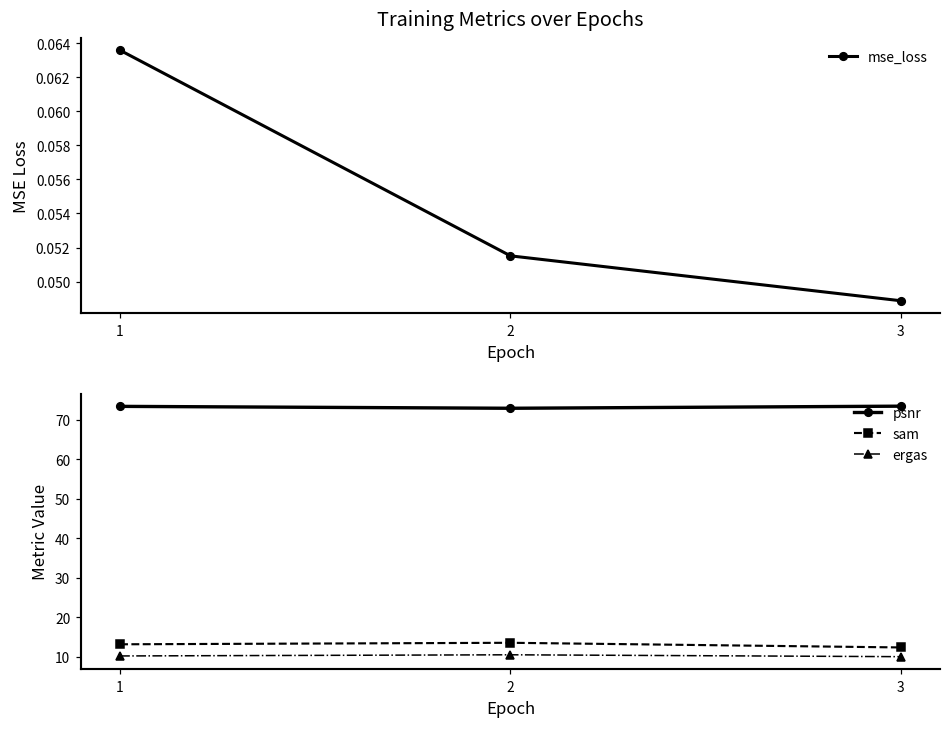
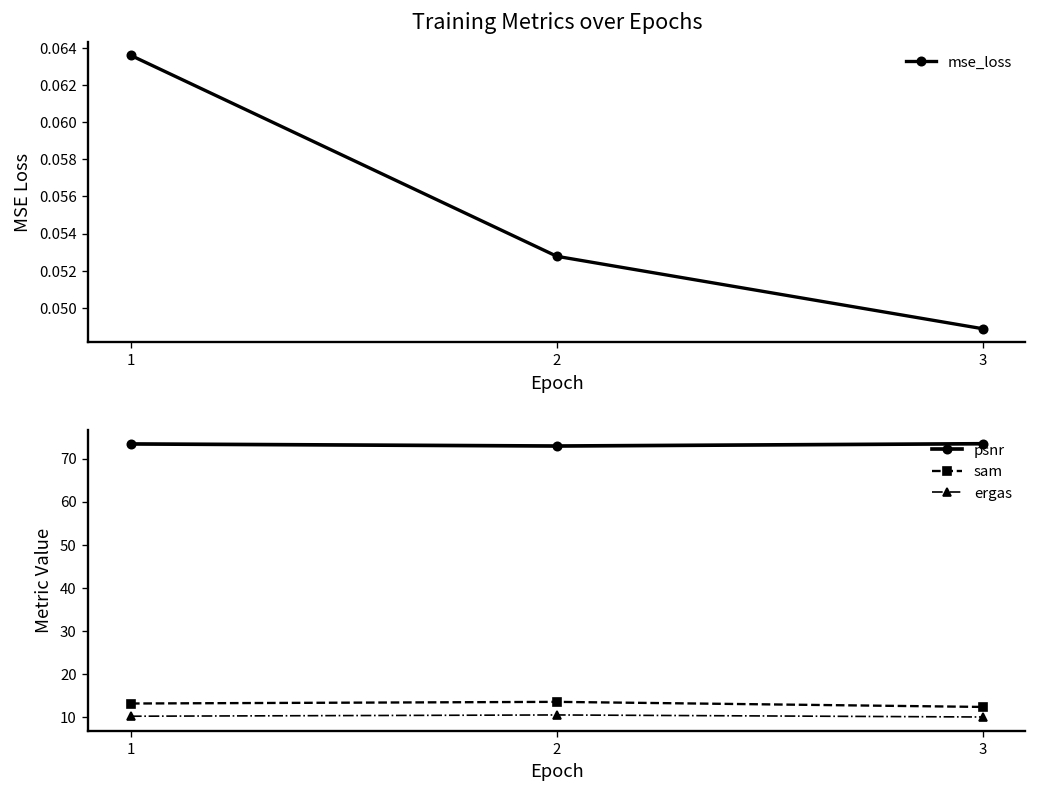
  {
    "Training Metrics over Epochs": {
      "1": 0.0636,
-     "2": 0.0515,
+     "2": 0.0528,
      "3": 0.0489
    }
  }
